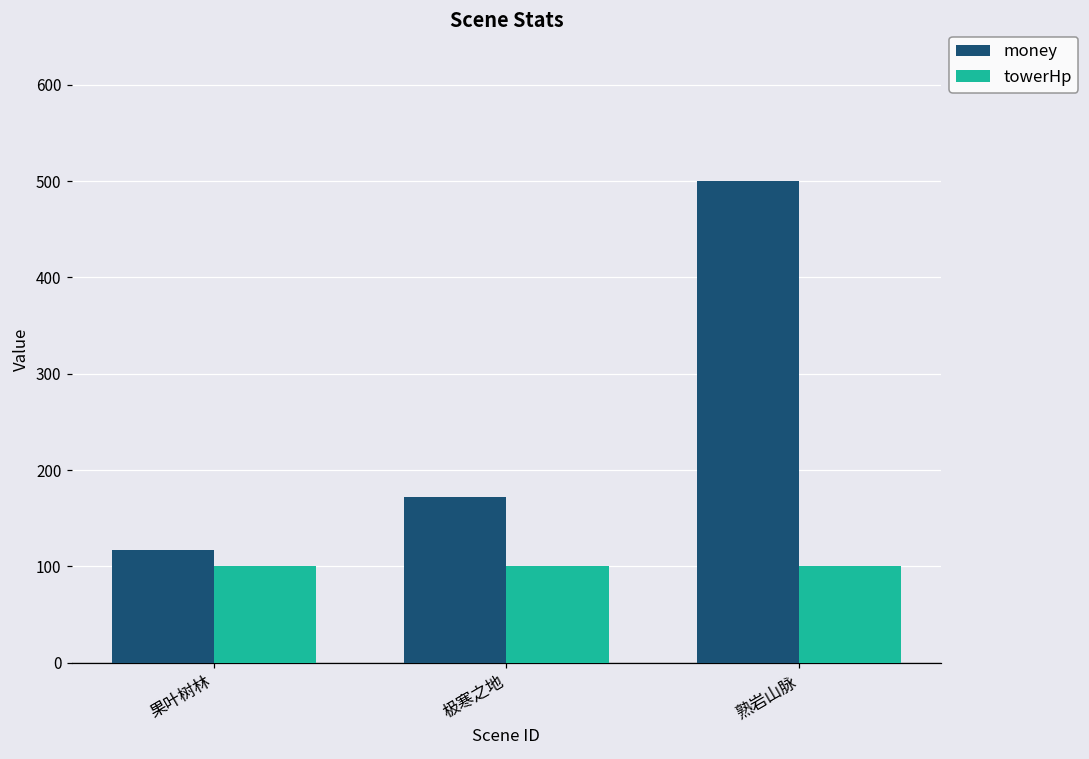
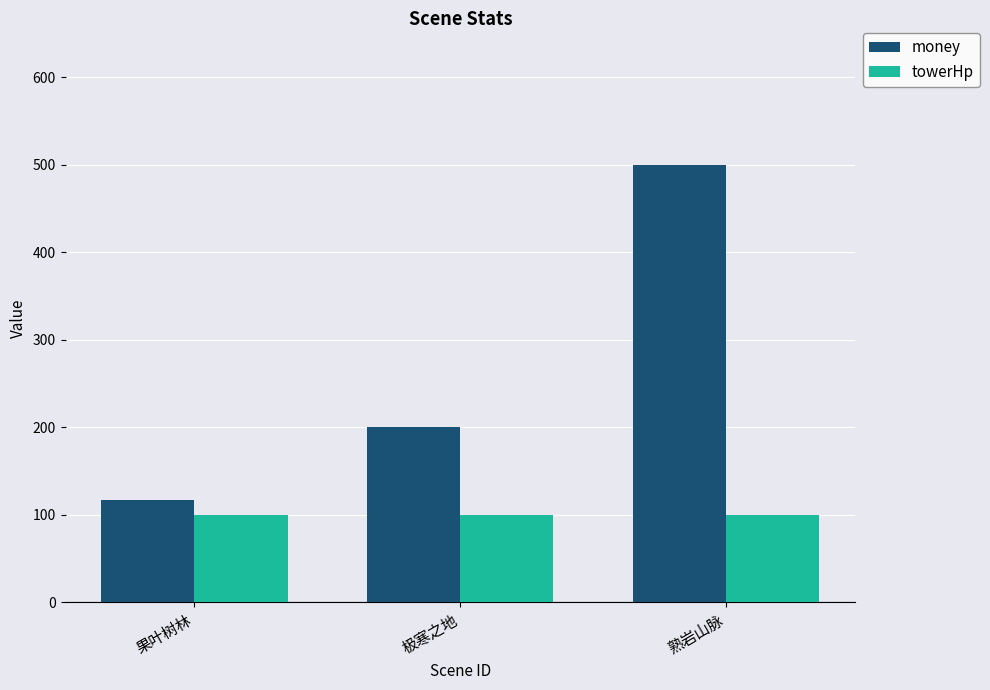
  {
    "money": {
      "果叶树林": 120,
-     "极寒之地": 170,
+     "极寒之地": 200,
      "熟岩山脉": 500
    },
    "towerHp": {
      "果叶树林": 100,
      "极寒之地": 100,
      "熟岩山脉": 100
    }
  }
